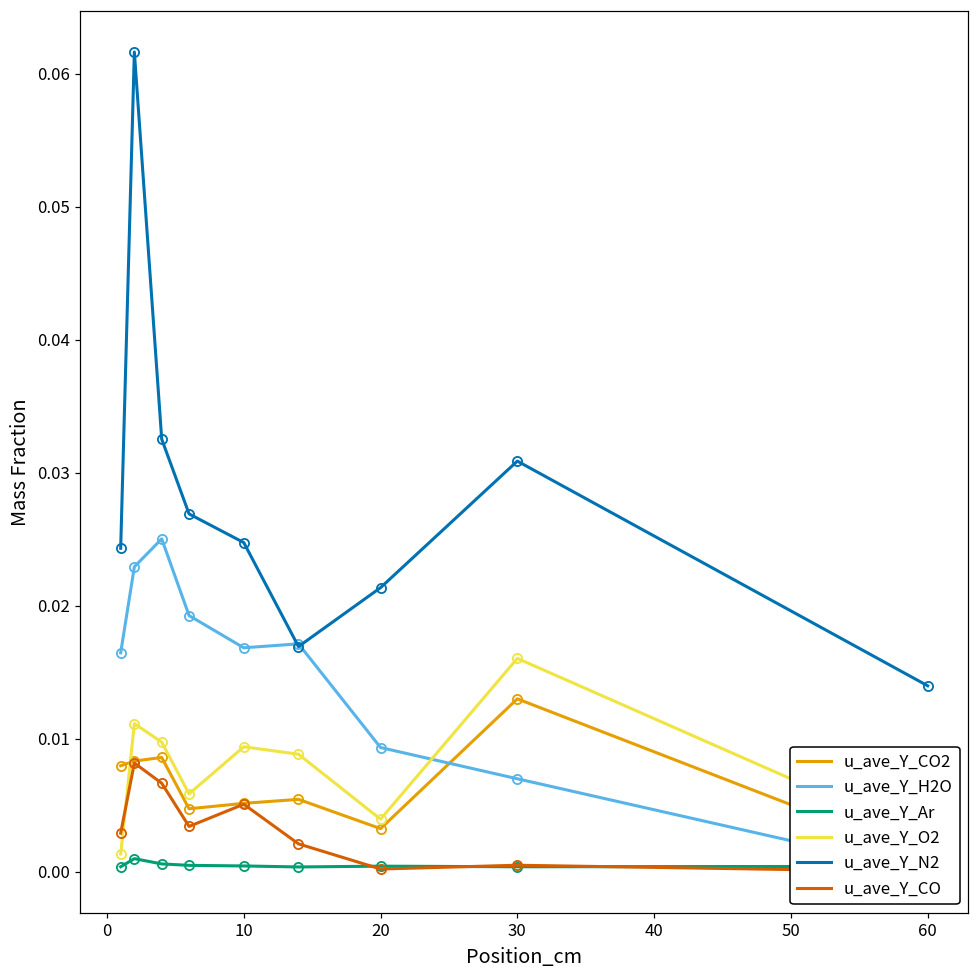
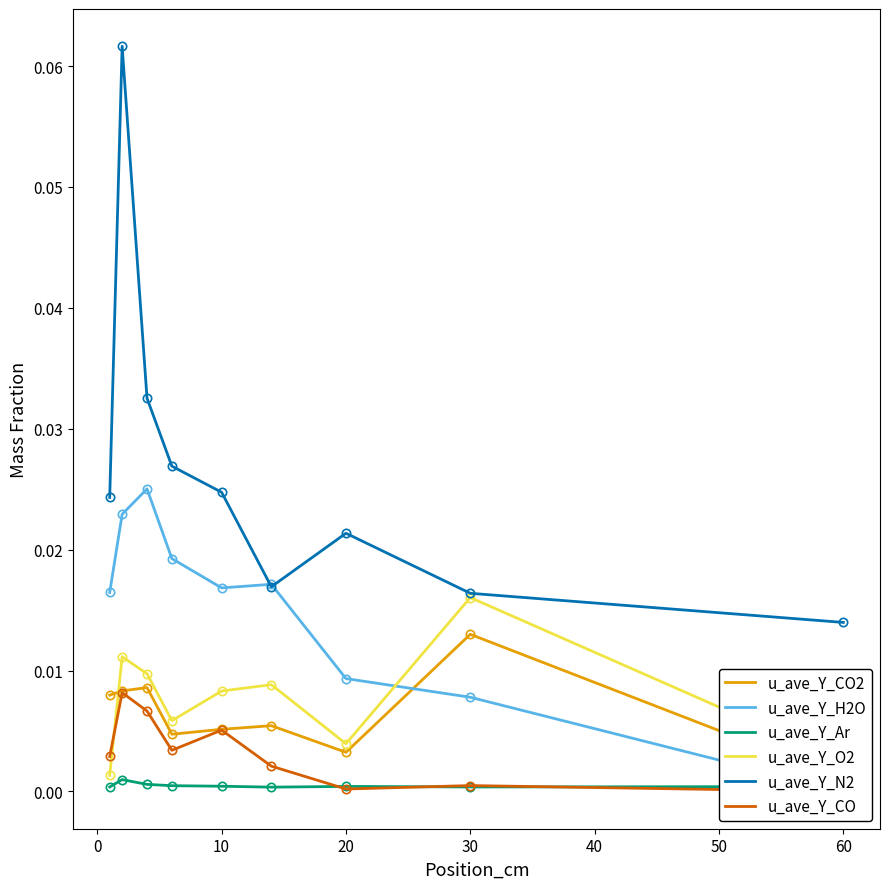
  {
    "u_ave_Y_CO2": {
      "20": 0.0032,
      "30": 0.0130
    },
    "u_ave_Y_H2O": {
      "10": 0.0168,
      "20": 0.0093,
-     "30": 0.0070
+     "30": 0.0078
    },
    "u_ave_Y_Ar": {
      "10": 0.0004,
      "20": 0.0004
    },
    "u_ave_Y_O2": {
-     "10": 0.0094,
+     "10": 0.0083,
      "20": 0.0039,
      "30": 0.0160
    },
    "u_ave_Y_N2": {
      "10": 0.0247,
      "20": 0.0214,
-     "30": 0.0309,
+     "30": 0.0164,
      "60": 0.0140
    },
    "u_ave_Y_CO": {
      "20": 0.0002
    }
  }
